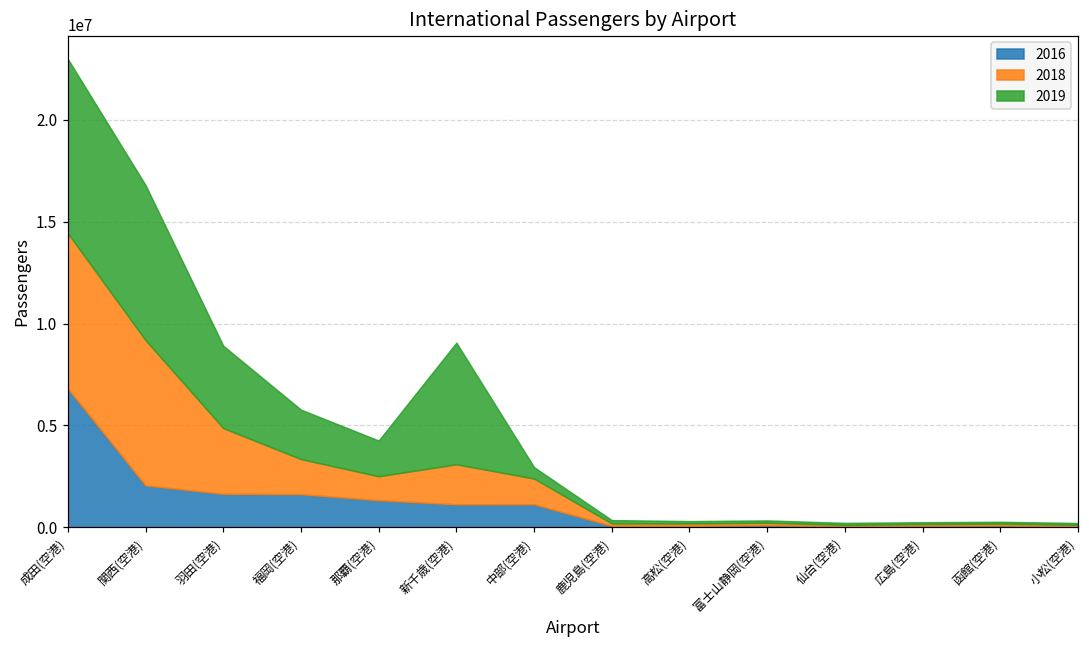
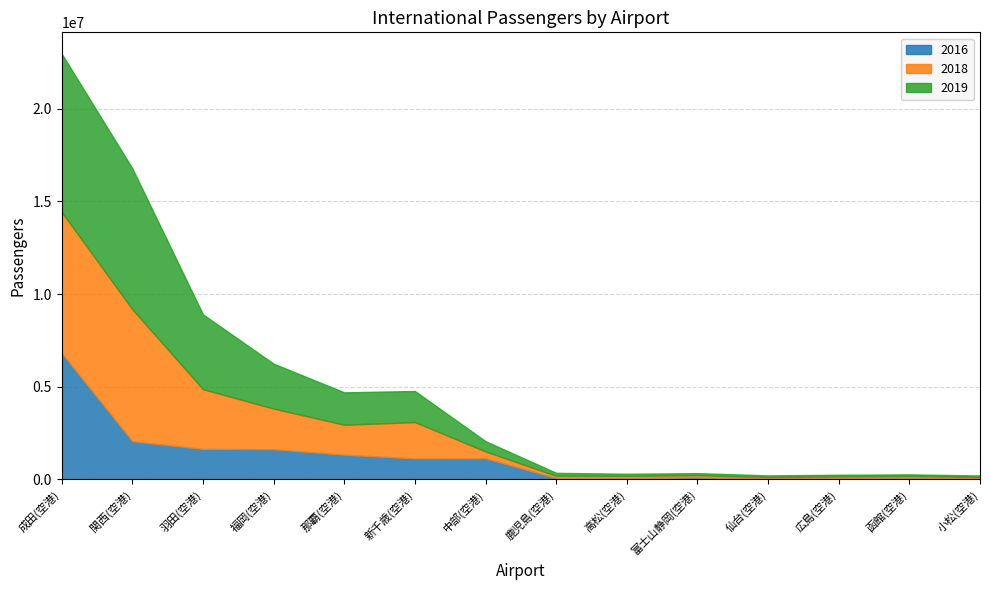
  {
    "2016": {
      "成田(空港)": 6800000,
      "関西(空港)": 2100000,
      "羽田(空港)": 1600000,
      "福岡(空港)": 1600000,
      "那覇(空港)": 1300000,
      "新千歳(空港)": 1100000,
      "中部(空港)": 1100000
    },
    "2018": {
      "成田(空港)": 7600000,
      "関西(空港)": 7100000,
      "羽田(空港)": 3200000,
-     "福岡(空港)": 1700000,
-     "那覇(空港)": 1200000,
+     "福岡(空港)": 2200000,
+     "那覇(空港)": 1600000,
      "新千歳(空港)": 2000000,
-     "中部(空港)": 1300000
+     "中部(空港)": 400000
    },
    "2019": {
      "成田(空港)": 8500000,
      "関西(空港)": 7600000,
      "羽田(空港)": 4000000,
      "福岡(空港)": 2400000,
      "那覇(空港)": 1700000,
-     "新千歳(空港)": 6000000,
+     "新千歳(空港)": 1700000,
      "中部(空港)": 600000,
      "鹿児島(空港)": 200000
    }
  }
